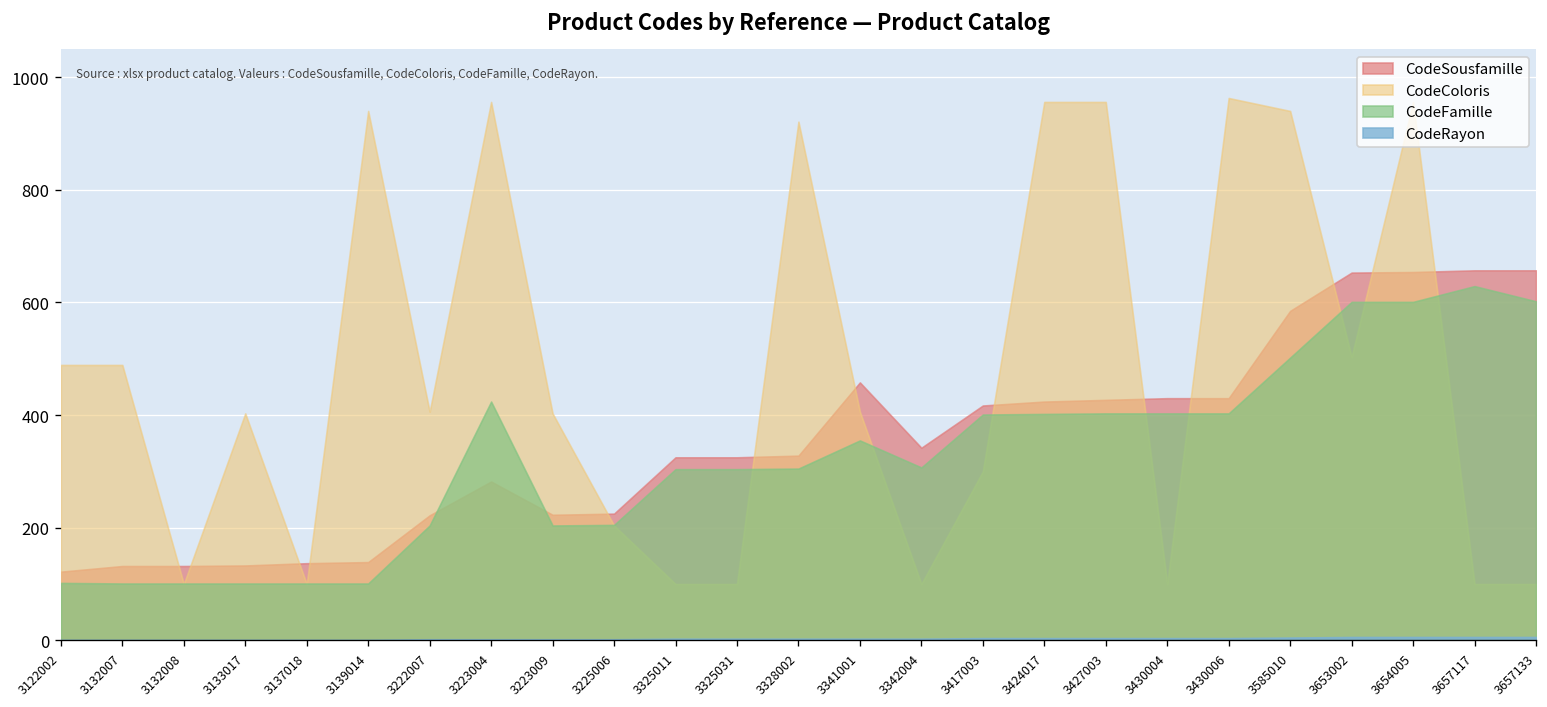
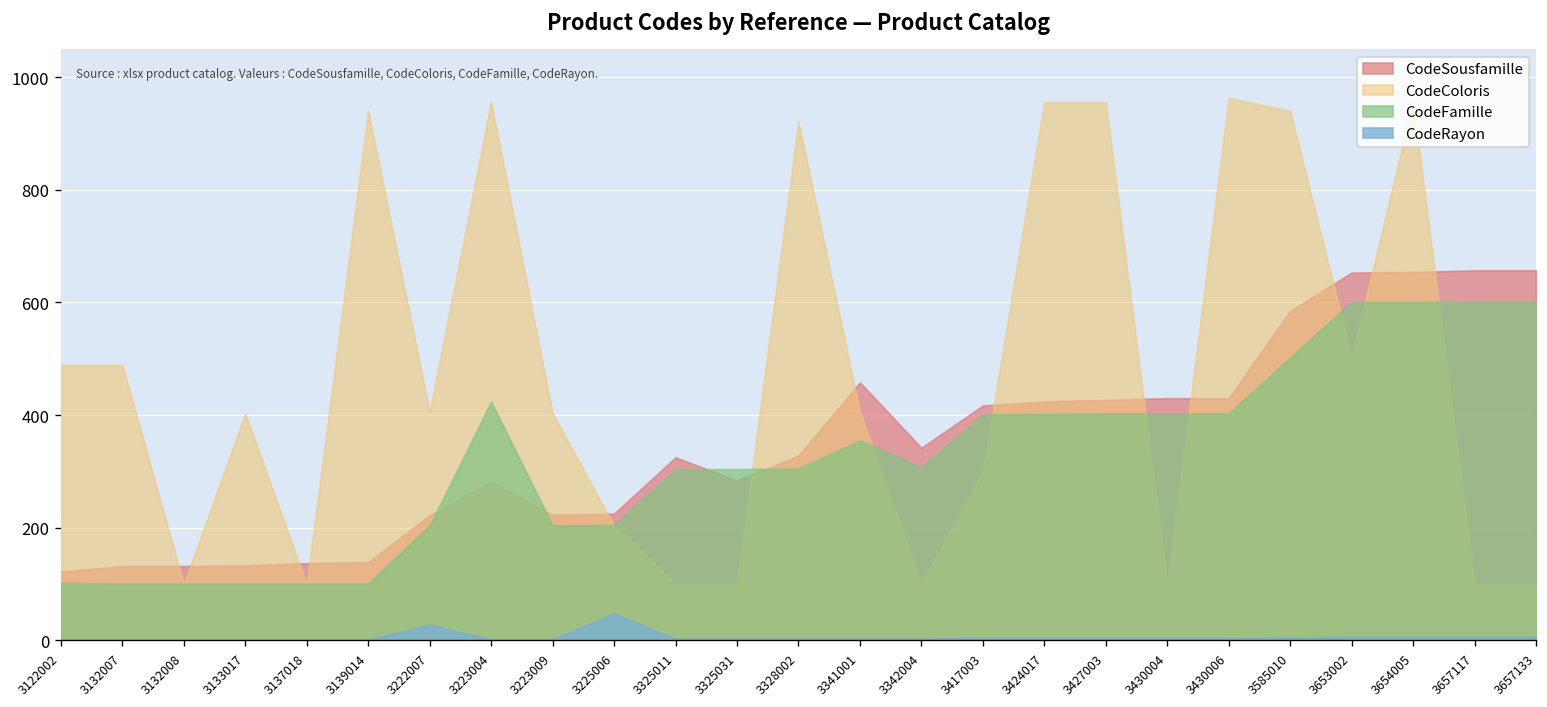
  {
    "CodeSousfamille": {
      "3122002": 120,
      "3132007": 130,
      "3132008": 130,
      "3133017": 130,
      "3137018": 140,
      "3139014": 140,
      "3222007": 220,
      "3223004": 280,
      "3223009": 220,
      "3225006": 230,
      "3325011": 330,
-     "3325031": 330,
+     "3325031": 280,
      "3328002": 330,
      "3341001": 460,
      "3342004": 340,
      "3417003": 420,
      "3424017": 420,
      "3427003": 430,
      "3430004": 430,
      "3430006": 430,
      "3585010": 590,
      "3653002": 650,
      "3654005": 650,
      "3657117": 660,
      "3657133": 660
    },
    "CodeColoris": {
      "3122002": 490,
      "3132007": 490,
      "3133017": 400,
      "3139014": 940,
      "3222007": 410,
      "3223004": 960,
      "3223009": 400,
      "3325011": 100,
      "3325031": 100,
      "3328002": 920,
      "3341001": 410,
      "3342004": 100,
      "3417003": 300,
      "3424017": 960,
      "3427003": 960,
      "3430004": 100,
      "3430006": 960,
      "3585010": 940,
      "3653002": 500,
      "3657117": 100,
      "3657133": 100
    },
    "CodeFamille": {
      "3122002": 100,
      "3132007": 100,
      "3133017": 100,
      "3139014": 100,
      "3222007": 200,
      "3223004": 420,
      "3223009": 200,
      "3325011": 300,
      "3325031": 300,
      "3328002": 310,
      "3341001": 360,
      "3342004": 310,
      "3417003": 400,
      "3424017": 400,
      "3427003": 400,
      "3430004": 400,
      "3430006": 400,
      "3585010": 500,
      "3653002": 600,
      "3654005": 600,
-     "3657117": 630,
+     "3657117": 600,
      "3657133": 600
    },
    "CodeRayon": {
-     "3222007": 0,
-     "3225006": 0,
+     "3222007": 30,
+     "3225006": 50,
      "3653002": 10,
      "3654005": 10,
      "3657117": 10,
      "3657133": 10
    }
  }
